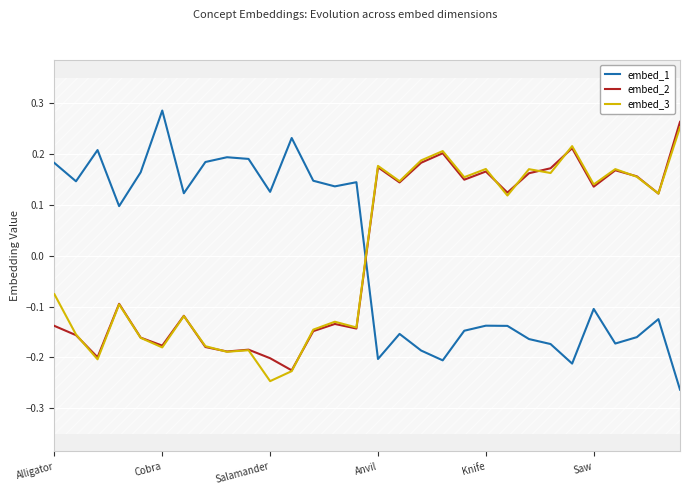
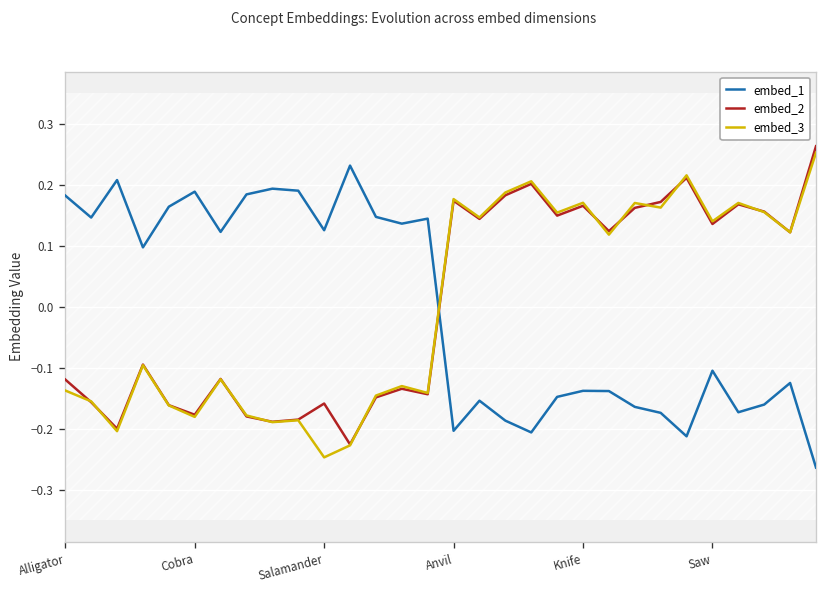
  {
    "embed_1": {
      "Alligator": 0.18,
-     "Cobra": 0.29,
+     "Cobra": 0.19,
      "Salamander": 0.13,
      "Anvil": -0.20,
      "Knife": -0.14,
      "Saw": -0.10
    },
    "embed_2": {
-     "Alligator": -0.14,
-     "Salamander": -0.20
+     "Alligator": -0.12,
+     "Salamander": -0.16
    },
    "embed_3": {
-     "Alligator": -0.08,
+     "Alligator": -0.14,
      "Salamander": -0.25
    }
  }
